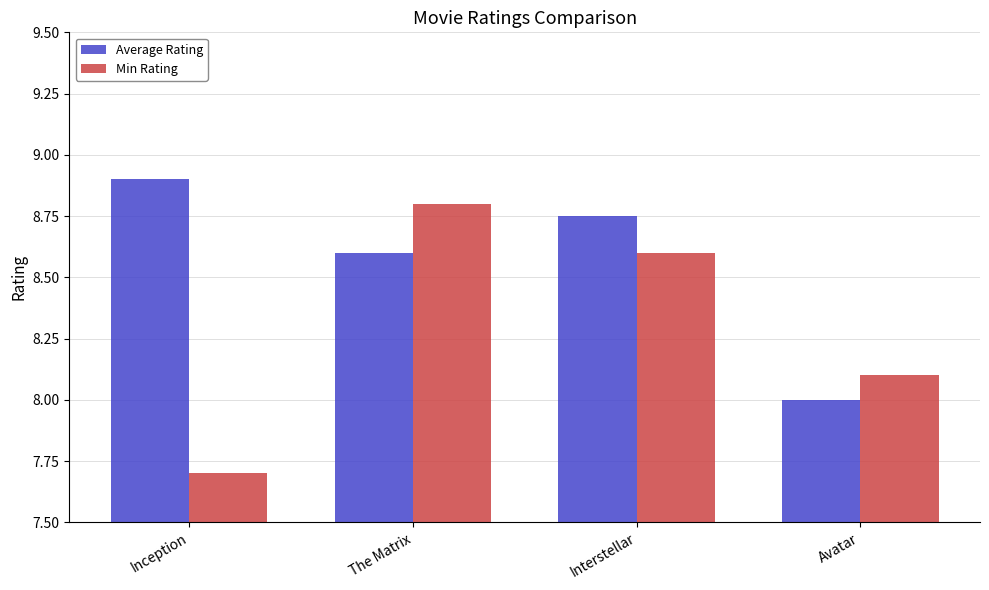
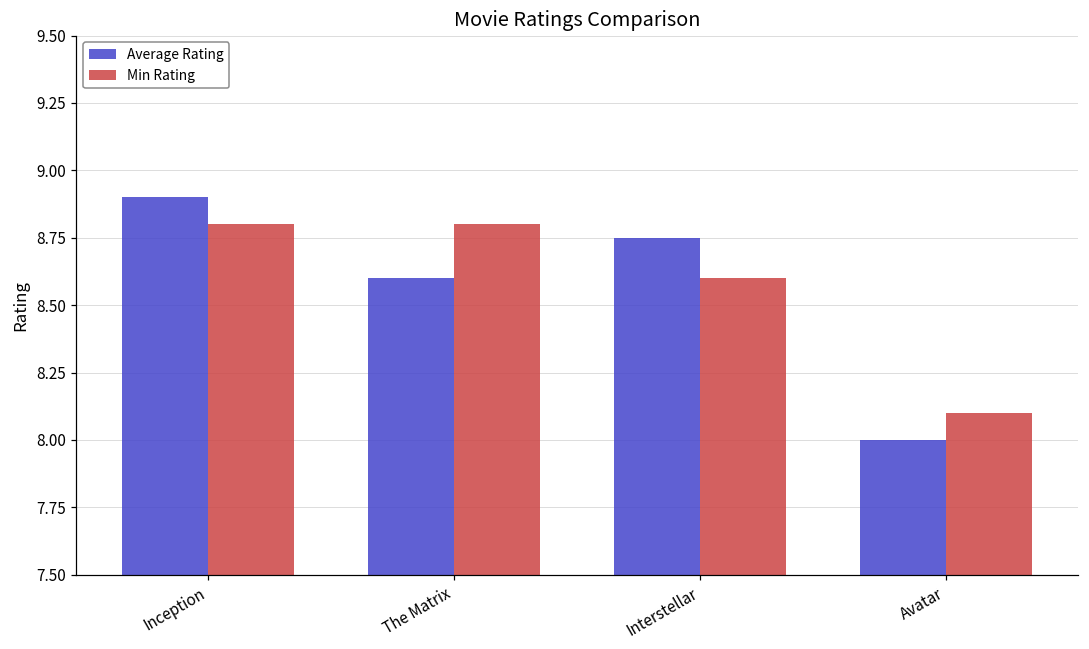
  {
    "Average Rating": {
      "Inception": 8.9,
      "The Matrix": 8.6,
      "Interstellar": 8.75,
      "Avatar": 8.0
    },
    "Min Rating": {
-     "Inception": 7.7,
+     "Inception": 8.8,
      "The Matrix": 8.8,
      "Interstellar": 8.6,
      "Avatar": 8.1
    }
  }
